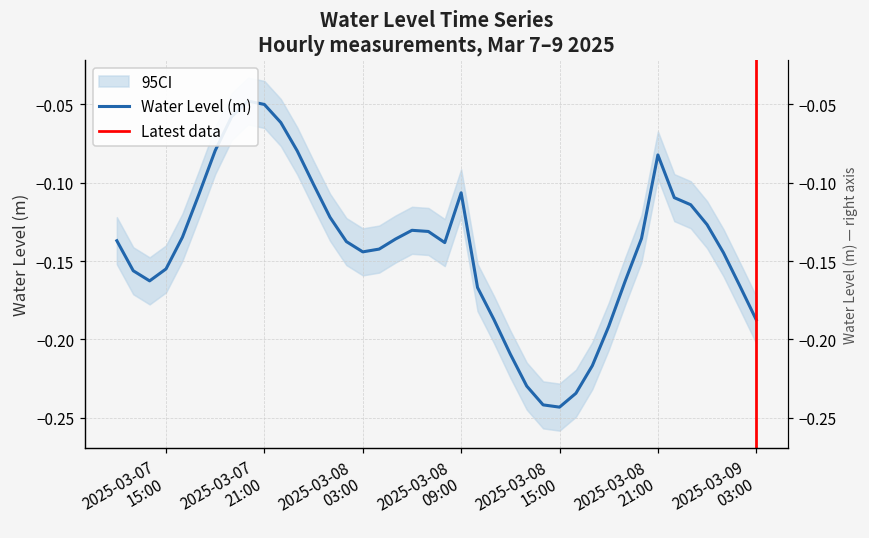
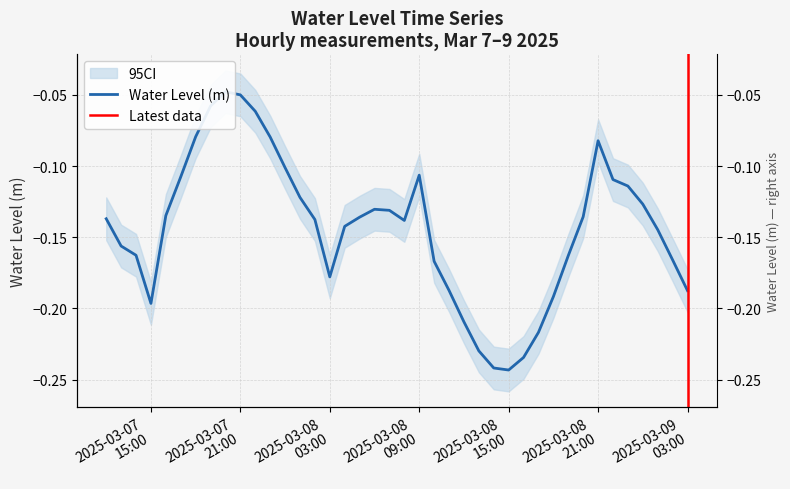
  {
    "Water Level (m)": {
-     "2025-03-07 15:00": -0.155,
+     "2025-03-07 15:00": -0.196,
      "2025-03-07 21:00": -0.050,
-     "2025-03-08 03:00": -0.144,
+     "2025-03-08 03:00": -0.178,
      "2025-03-08 09:00": -0.106,
      "2025-03-08 15:00": -0.243,
      "2025-03-08 21:00": -0.082,
      "2025-03-09 03:00": -0.187
    }
  }
